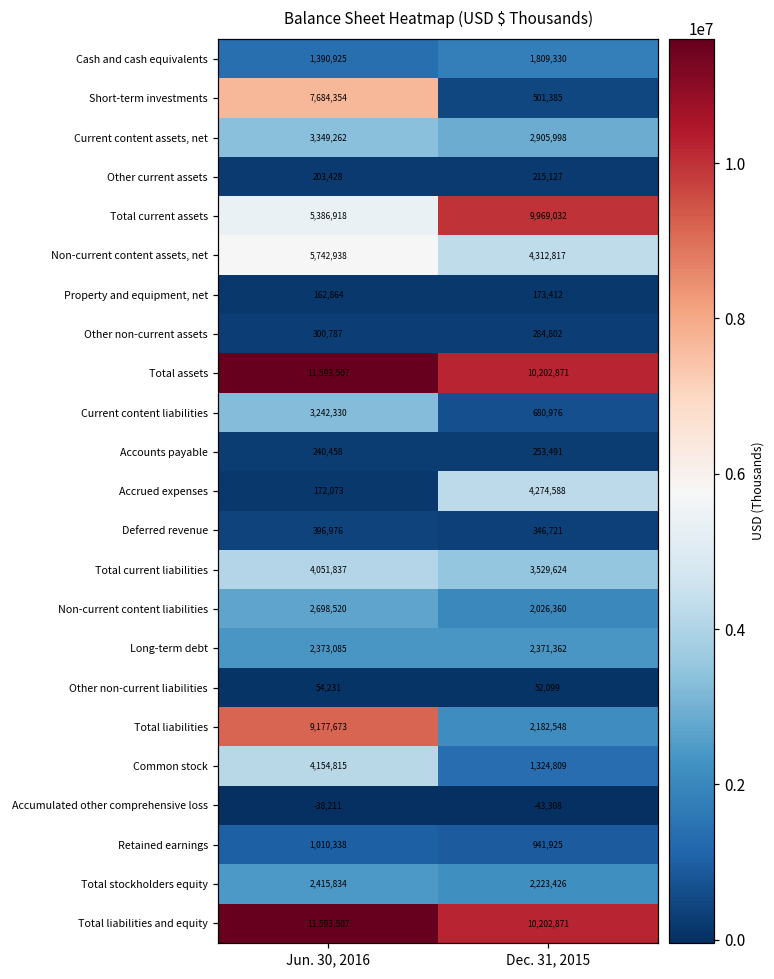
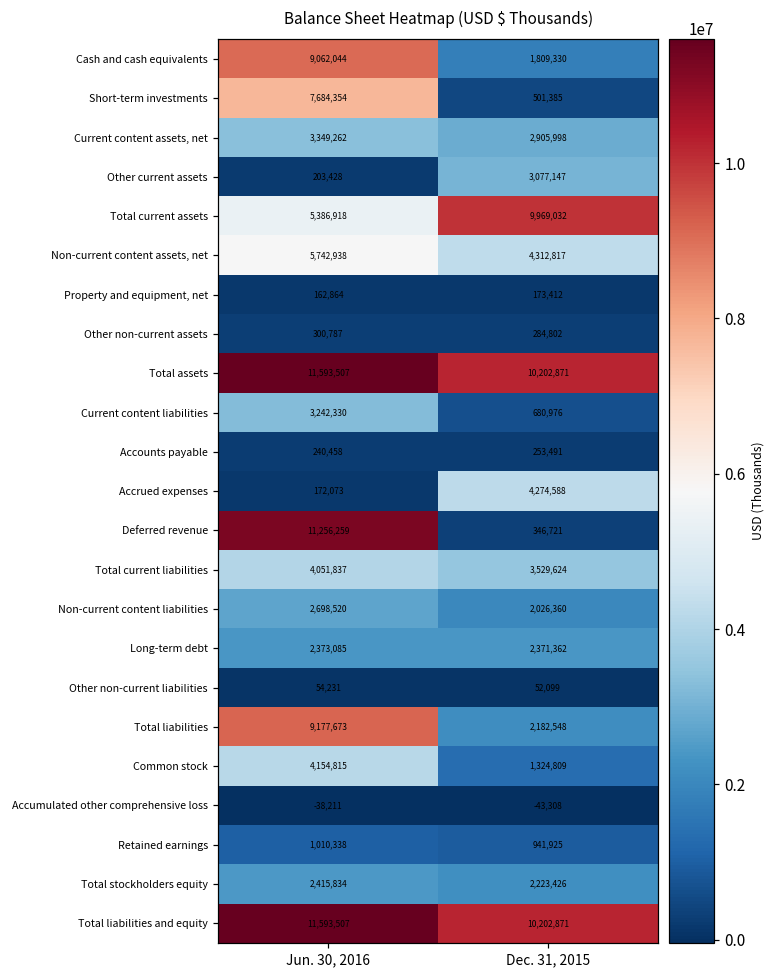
  {
    "Cash and cash equivalents": {
-     "Jun. 30, 2016": "1,390,925",
+     "Jun. 30, 2016": "9,062,044",
      "Dec. 31, 2015": "1,809,330"
    },
    "Short-term investments": {
      "Jun. 30, 2016": "7,684,354",
      "Dec. 31, 2015": "501,385"
    },
    "Current content assets, net": {
      "Jun. 30, 2016": "3,349,262",
      "Dec. 31, 2015": "2,905,998"
    },
    "Other current assets": {
      "Jun. 30, 2016": "203,428",
-     "Dec. 31, 2015": "215,127"
+     "Dec. 31, 2015": "3,077,147"
    },
    "Total current assets": {
      "Jun. 30, 2016": "5,386,918",
      "Dec. 31, 2015": "9,969,032"
    },
    "Non-current content assets, net": {
      "Jun. 30, 2016": "5,742,938",
      "Dec. 31, 2015": "4,312,817"
    },
    "Property and equipment, net": {
      "Jun. 30, 2016": "162,864",
      "Dec. 31, 2015": "173,412"
    },
    "Other non-current assets": {
      "Jun. 30, 2016": "300,787",
      "Dec. 31, 2015": "284,802"
    },
    "Total assets": {
      "Jun. 30, 2016": "11,593,507",
      "Dec. 31, 2015": "10,202,871"
    },
    "Current content liabilities": {
      "Jun. 30, 2016": "3,242,330",
      "Dec. 31, 2015": "680,976"
    },
    "Accounts payable": {
      "Jun. 30, 2016": "240,458",
      "Dec. 31, 2015": "253,491"
    },
    "Accrued expenses": {
      "Jun. 30, 2016": "172,073",
      "Dec. 31, 2015": "4,274,588"
    },
    "Deferred revenue": {
-     "Jun. 30, 2016": "396,976",
+     "Jun. 30, 2016": "11,256,259",
      "Dec. 31, 2015": "346,721"
    },
    "Total current liabilities": {
      "Jun. 30, 2016": "4,051,837",
      "Dec. 31, 2015": "3,529,624"
    },
    "Non-current content liabilities": {
      "Jun. 30, 2016": "2,698,520",
      "Dec. 31, 2015": "2,026,360"
    },
    "Long-term debt": {
      "Jun. 30, 2016": "2,373,085",
      "Dec. 31, 2015": "2,371,362"
    },
    "Other non-current liabilities": {
      "Jun. 30, 2016": "54,231",
      "Dec. 31, 2015": "52,099"
    },
    "Total liabilities": {
      "Jun. 30, 2016": "9,177,673",
      "Dec. 31, 2015": "2,182,548"
    },
    "Common stock": {
      "Jun. 30, 2016": "4,154,815",
      "Dec. 31, 2015": "1,324,809"
    },
    "Accumulated other comprehensive loss": {
      "Jun. 30, 2016": "-38,211",
      "Dec. 31, 2015": "-43,308"
    },
    "Retained earnings": {
      "Jun. 30, 2016": "1,010,338",
      "Dec. 31, 2015": "941,925"
    },
    "Total stockholders equity": {
      "Jun. 30, 2016": "2,415,834",
      "Dec. 31, 2015": "2,223,426"
    },
    "Total liabilities and equity": {
      "Jun. 30, 2016": "11,593,507",
      "Dec. 31, 2015": "10,202,871"
    }
  }
